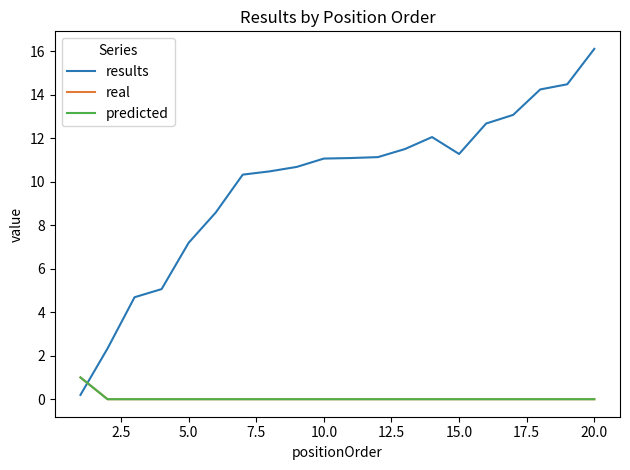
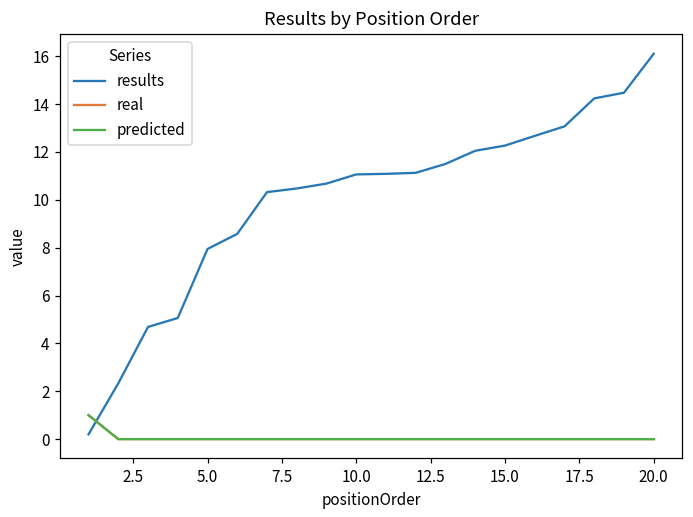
  {
    "results": {
-     "5.0": 7.2,
+     "5.0": 7.9,
      "10.0": 11.1,
-     "15.0": 11.3,
+     "15.0": 12.3,
      "20.0": 16.1
    },
    "predicted": {
      "5.0": 0.0,
      "10.0": 0.0,
      "15.0": 0.0,
      "20.0": 0.0
    }
  }
